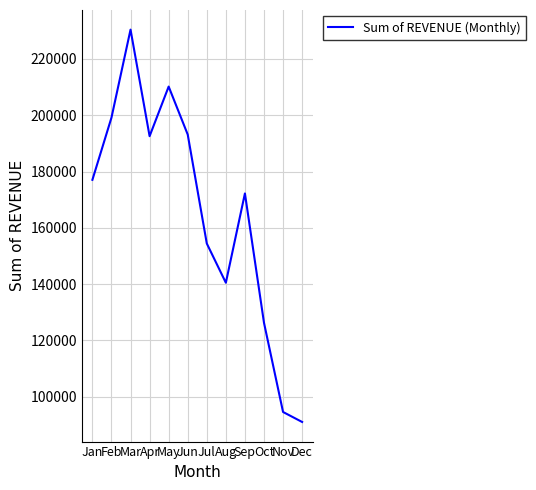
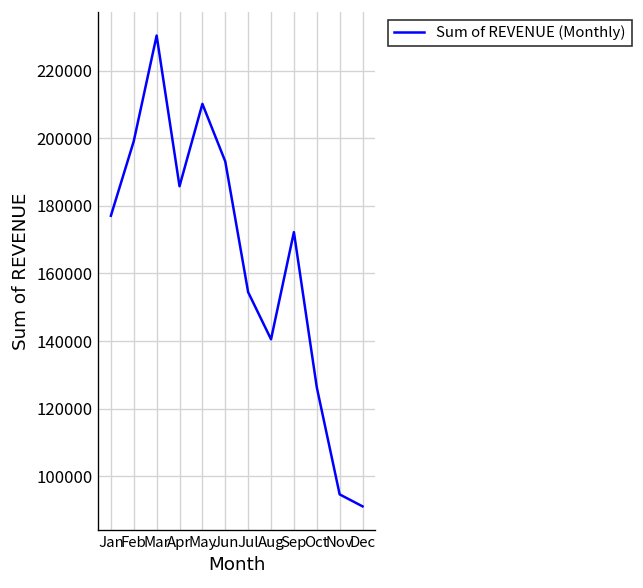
  {
    "Jan": 177000,
    "Feb": 199000,
    "Mar": 230000,
-   "Apr": 193000,
+   "Apr": 186000,
    "Jul": 154000,
    "Aug": 141000,
    "Sep": 172000,
    "Oct": 126000,
    "Nov": 95000
  }
